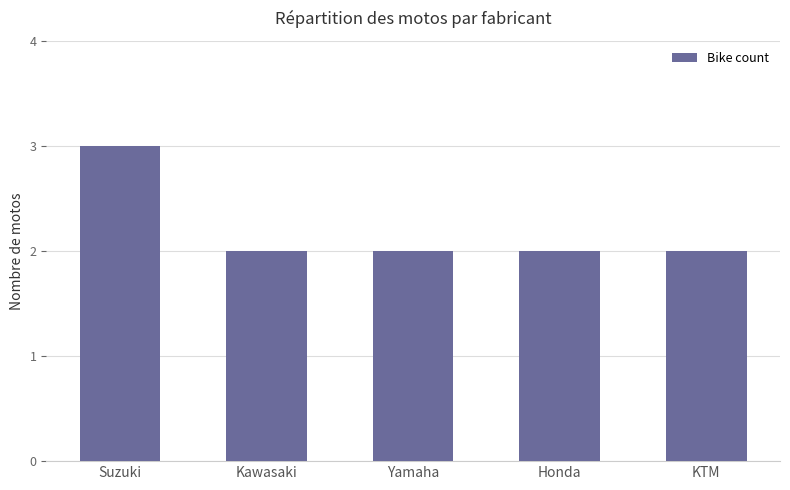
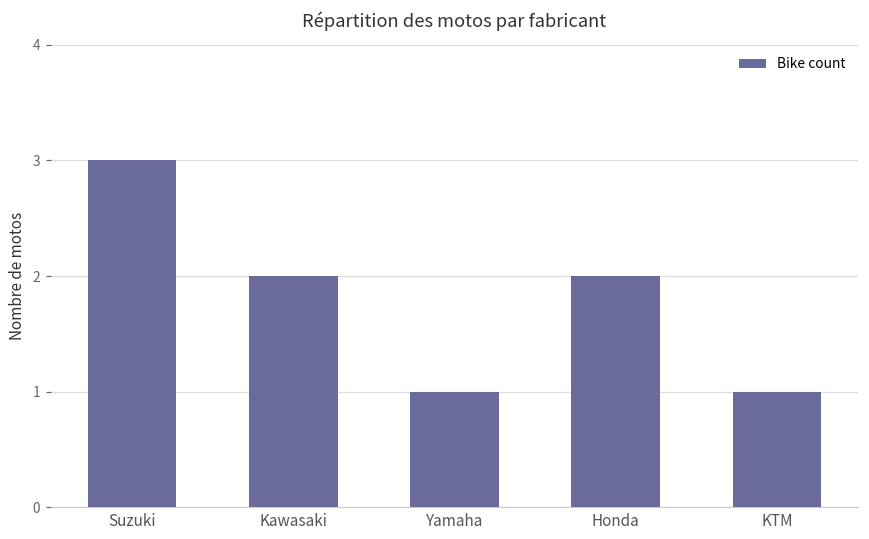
  {
    "Suzuki": 3,
    "Kawasaki": 2,
-   "Yamaha": 2,
+   "Yamaha": 1,
    "Honda": 2,
-   "KTM": 2
+   "KTM": 1
  }
